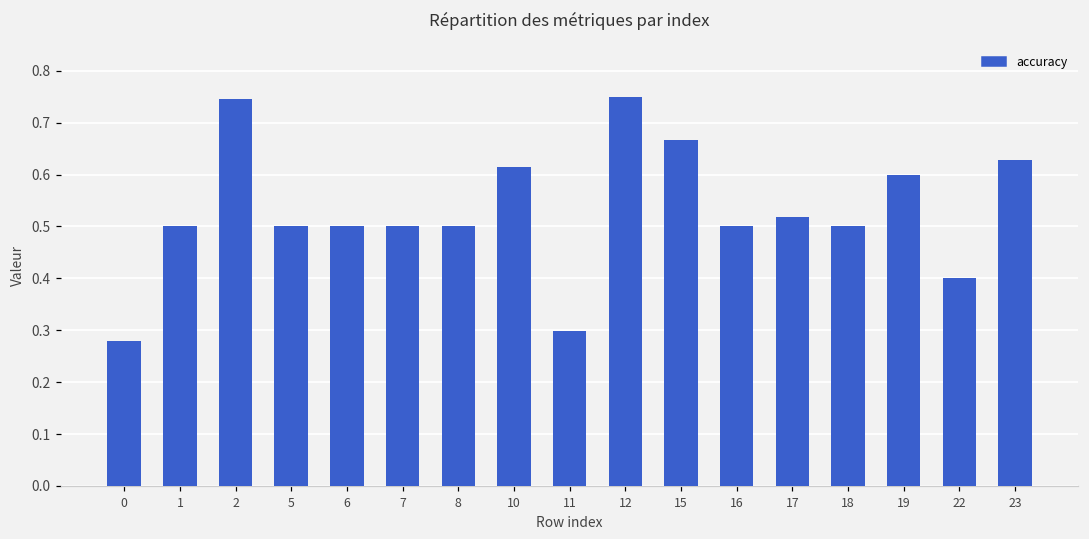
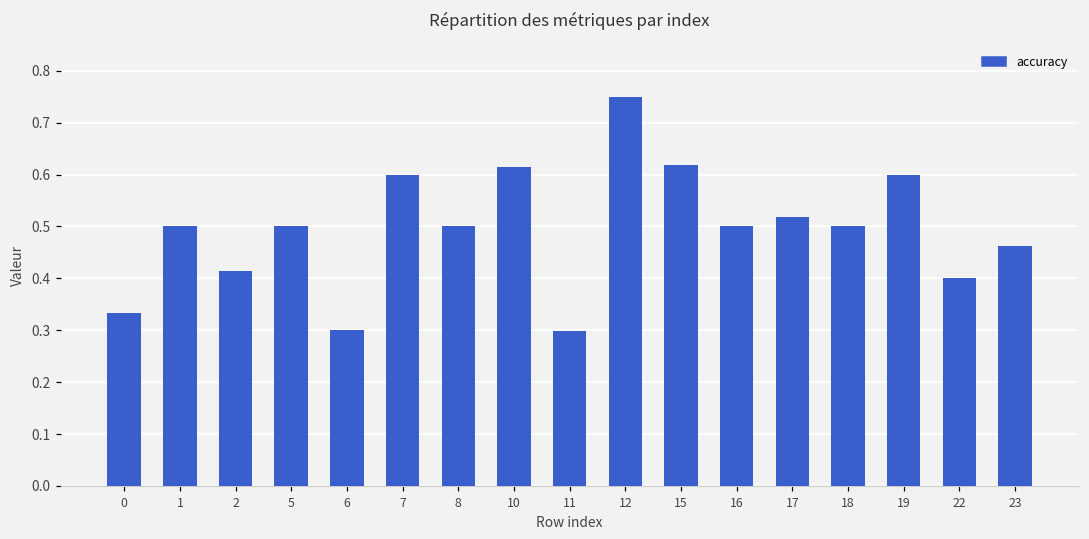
  {
-   "0": 0.28,
+   "0": 0.33,
    "1": 0.50,
-   "2": 0.74,
+   "2": 0.41,
    "5": 0.50,
-   "6": 0.5,
-   "7": 0.5,
+   "6": 0.3,
+   "7": 0.6,
    "8": 0.50,
    "10": 0.62,
    "11": 0.30,
    "12": 0.75,
-   "15": 0.67,
+   "15": 0.62,
    "16": 0.50,
    "17": 0.52,
    "18": 0.50,
    "19": 0.60,
    "22": 0.40,
-   "23": 0.63
+   "23": 0.46
  }
